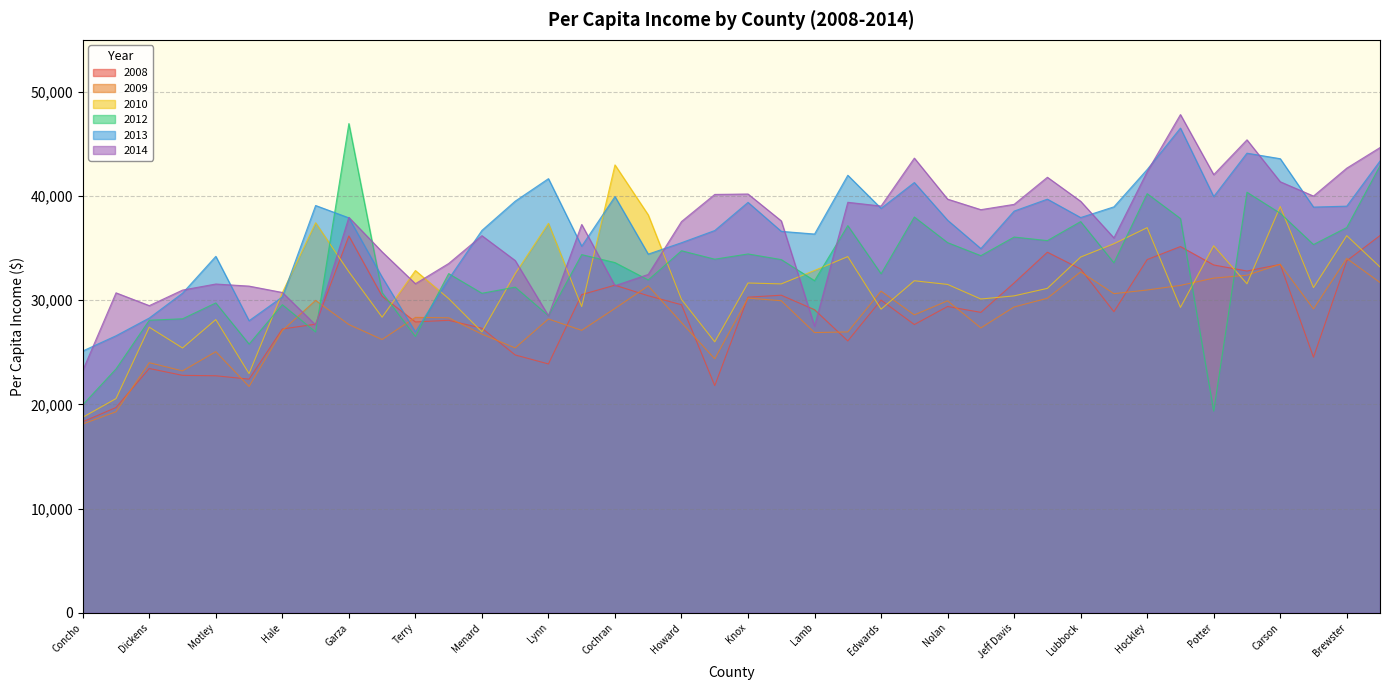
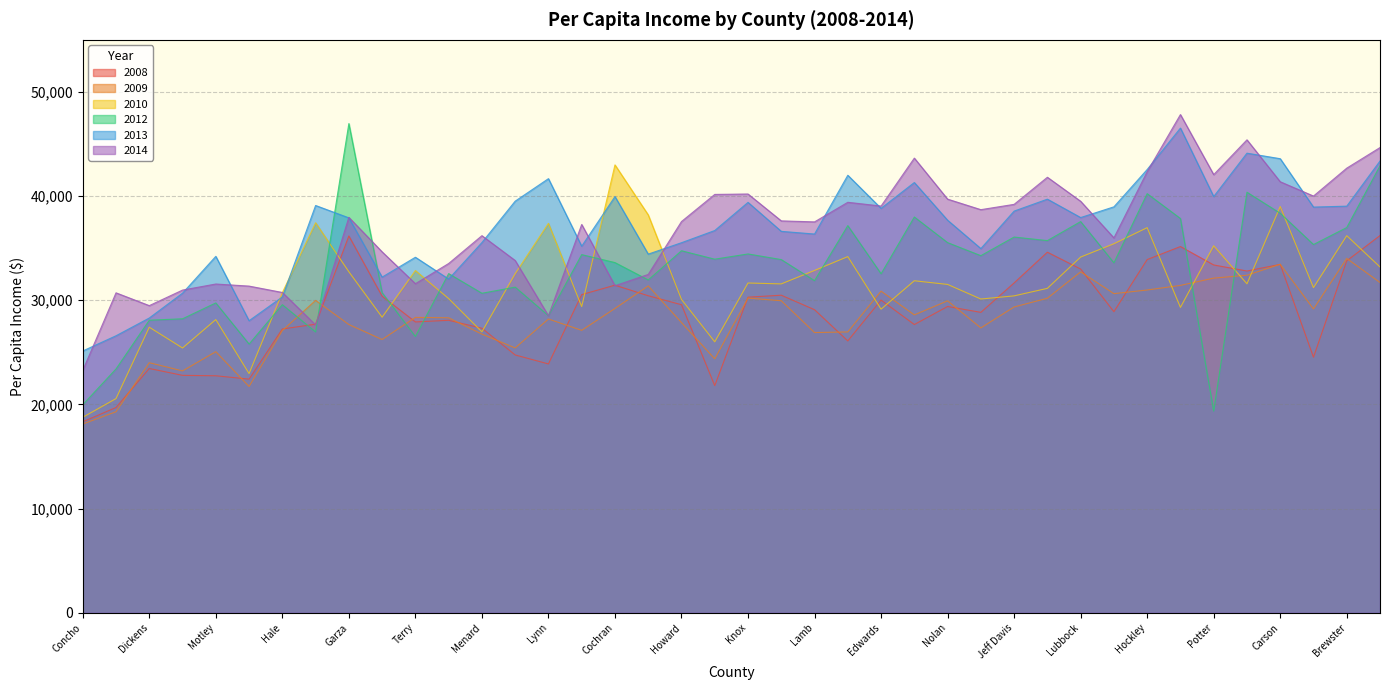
  {
    "2010": {
      "Concho": "18,800",
      "Dickens": "27,400",
      "Motley": "28,100",
      "Garza": "32,700",
      "Terry": "32,900",
      "Lynn": "37,400",
      "Cochran": "43,000",
      "Howard": "30,100",
      "Knox": "31,700",
      "Lamb": "32,900",
      "Edwards": "29,100",
      "Nolan": "31,500",
      "Jeff Davis": "30,400",
      "Lubbock": "34,100",
      "Hockley": "37,000",
      "Potter": "35,200",
      "Carson": "39,000",
      "Brewster": "36,200"
    },
    "2012": {
      "Concho": "20,000",
      "Motley": "29,700",
      "Hale": "29,600",
      "Garza": "47,000",
      "Terry": "26,500",
      "Menard": "30,700",
      "Cochran": "33,600",
      "Howard": "34,800",
      "Knox": "34,400",
      "Lamb": "31,900",
      "Edwards": "32,500",
      "Nolan": "35,500",
      "Jeff Davis": "36,100",
      "Lubbock": "37,600",
      "Hockley": "40,200",
      "Potter": "19,400",
      "Carson": "38,400",
      "Brewster": "37,000"
    },
    "2013": {
      "Concho": "25,100",
      "Motley": "34,200",
      "Hale": "30,300",
-     "Terry": "27,000",
-     "Menard": "36,700",
+     "Terry": "34,100",
+     "Menard": "35,500",
      "Lynn": "41,700",
      "Cochran": "40,000",
      "Howard": "35,500",
      "Knox": "39,400",
      "Lamb": "36,400",
      "Nolan": "37,700",
      "Jeff Davis": "38,600",
      "Lubbock": "37,900",
      "Potter": "40,000",
      "Carson": "43,600",
      "Brewster": "39,000"
    },
    "2014": {
      "Concho": "23,300",
      "Dickens": "29,500",
      "Motley": "31,600",
      "Terry": "31,600",
      "Menard": "36,200",
      "Howard": "37,600",
      "Knox": "40,200",
-     "Lamb": "27,500",
+     "Lamb": "37,500",
      "Nolan": "39,700",
      "Jeff Davis": "39,200",
      "Lubbock": "39,500",
      "Potter": "42,100",
      "Carson": "41,400",
      "Brewster": "42,700"
    }
  }
